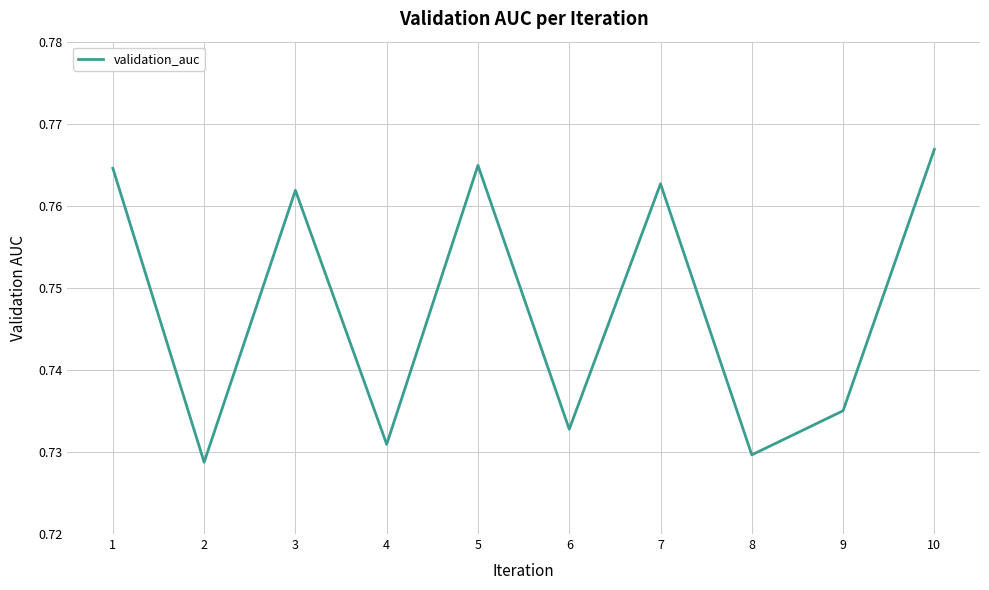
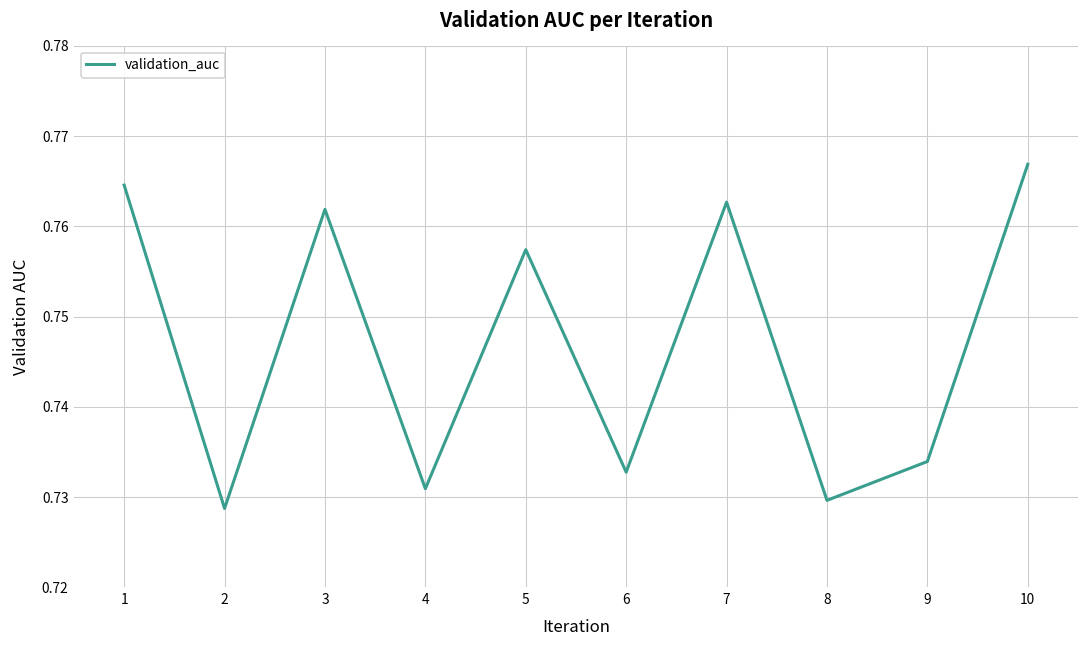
  {
    "1": 0.765,
    "2": 0.729,
    "3": 0.762,
    "4": 0.731,
-   "5": 0.765,
+   "5": 0.757,
    "6": 0.733,
    "7": 0.763,
    "8": 0.730,
-   "9": 0.735,
+   "9": 0.734,
    "10": 0.767
  }
